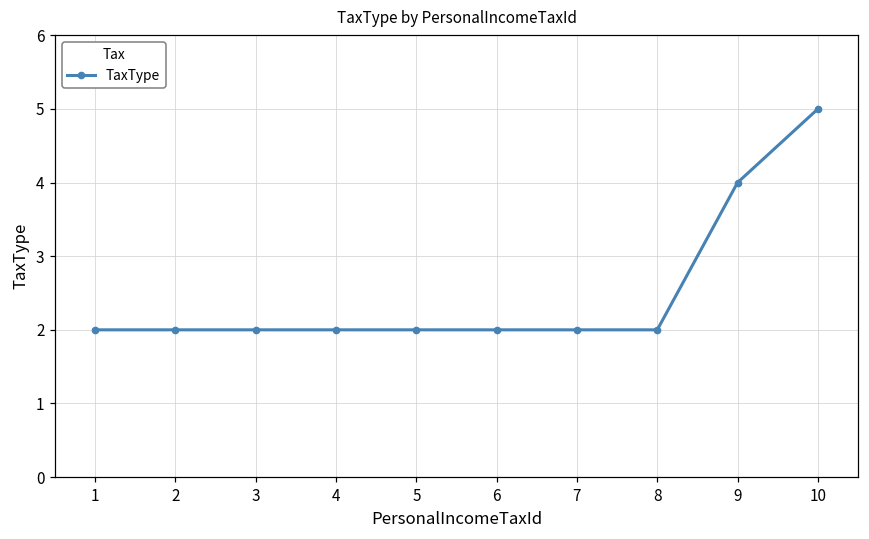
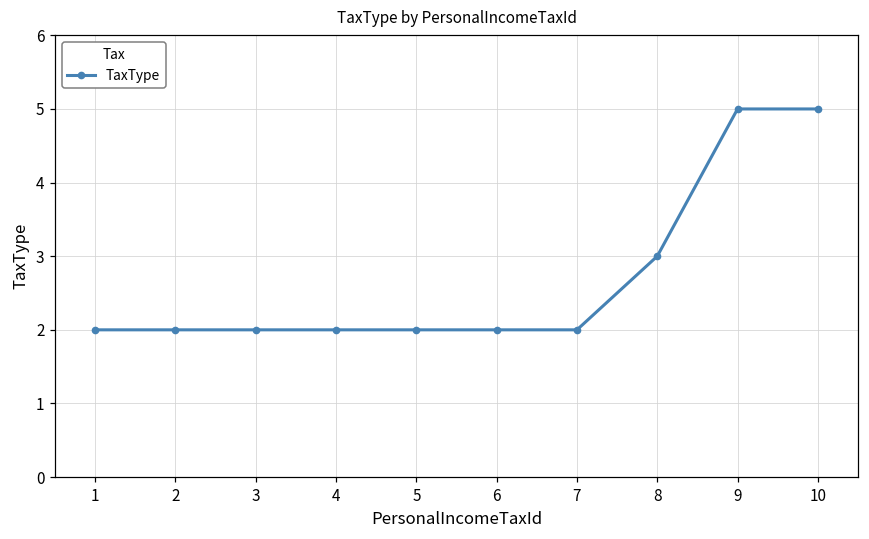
  {
    "1": 2,
    "2": 2,
    "3": 2,
    "4": 2,
    "5": 2,
    "6": 2,
    "7": 2,
-   "8": 2,
-   "9": 4,
+   "8": 3,
+   "9": 5,
    "10": 5
  }
